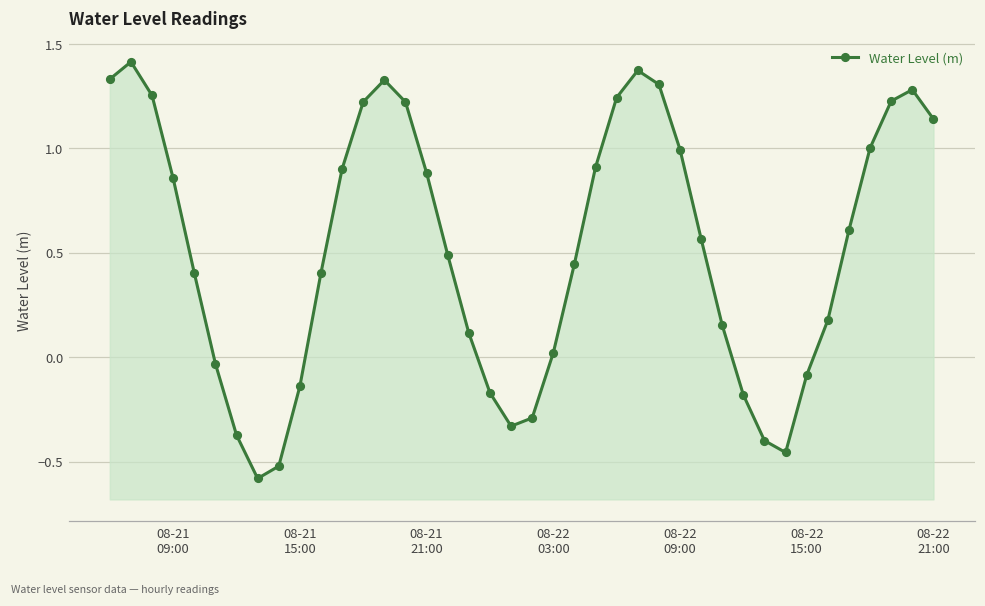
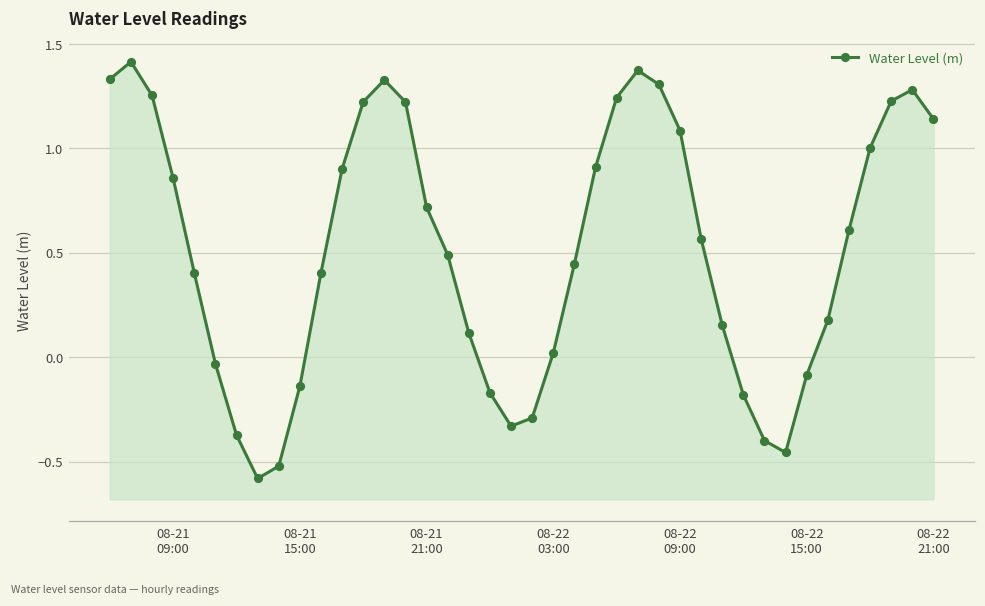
  {
    "08-21 09:00": 0.86,
    "08-21 15:00": -0.14,
-   "08-21 21:00": 0.88,
+   "08-21 21:00": 0.72,
    "08-22 03:00": 0.02,
-   "08-22 09:00": 0.99,
+   "08-22 09:00": 1.09,
    "08-22 15:00": -0.09,
    "08-22 21:00": 1.14
  }
